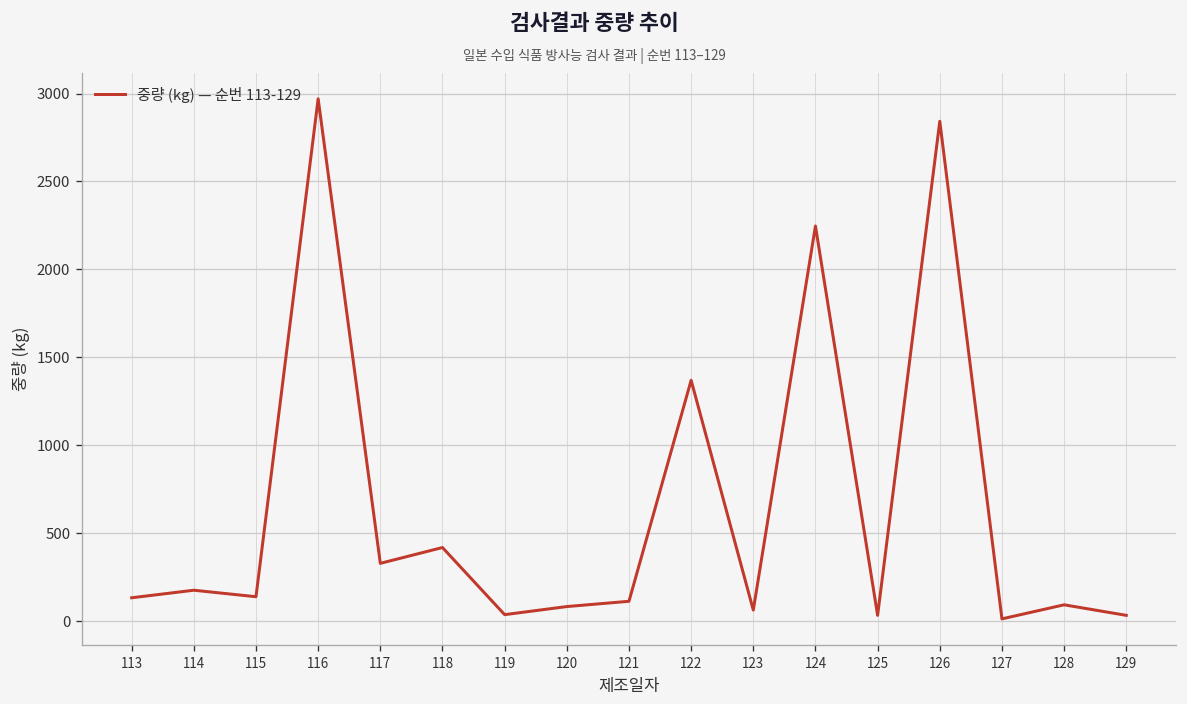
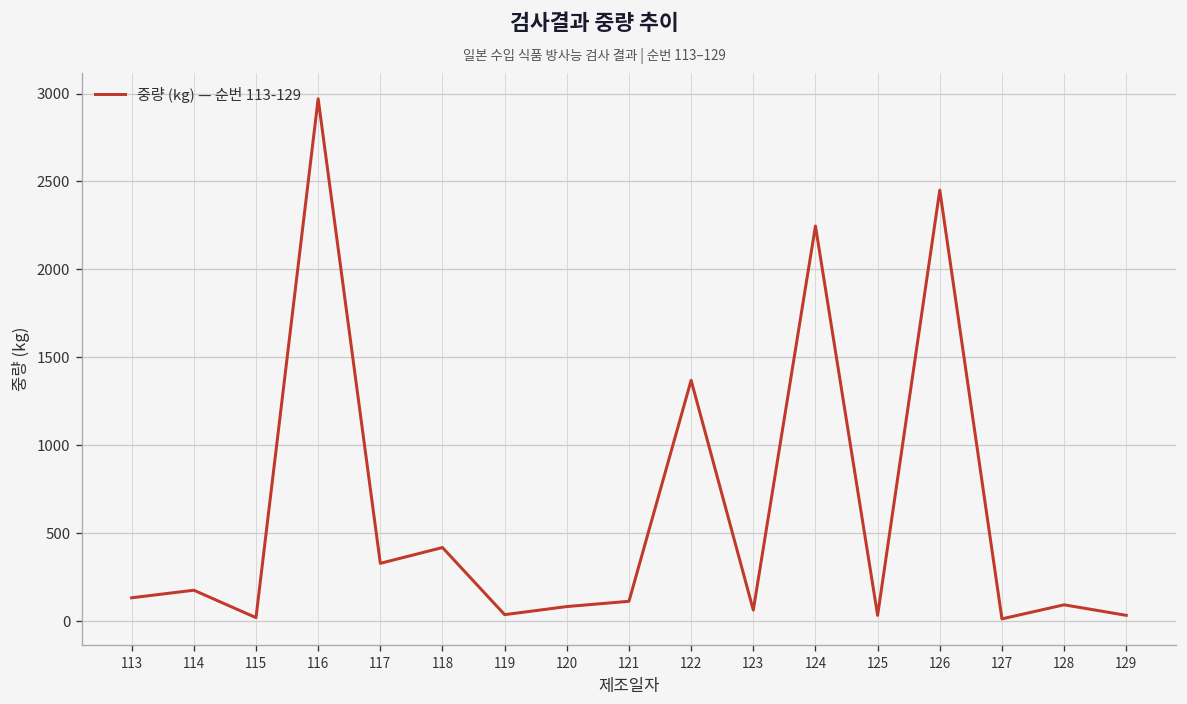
  {
    "113": 130,
    "114": 170,
-   "115": 140,
+   "115": 20,
    "116": 2970,
    "117": 330,
    "118": 420,
    "119": 30,
    "120": 80,
    "121": 110,
    "122": 1370,
    "123": 60,
    "124": 2250,
    "125": 30,
-   "126": 2840,
+   "126": 2450,
    "127": 10,
    "128": 90,
    "129": 30
  }
